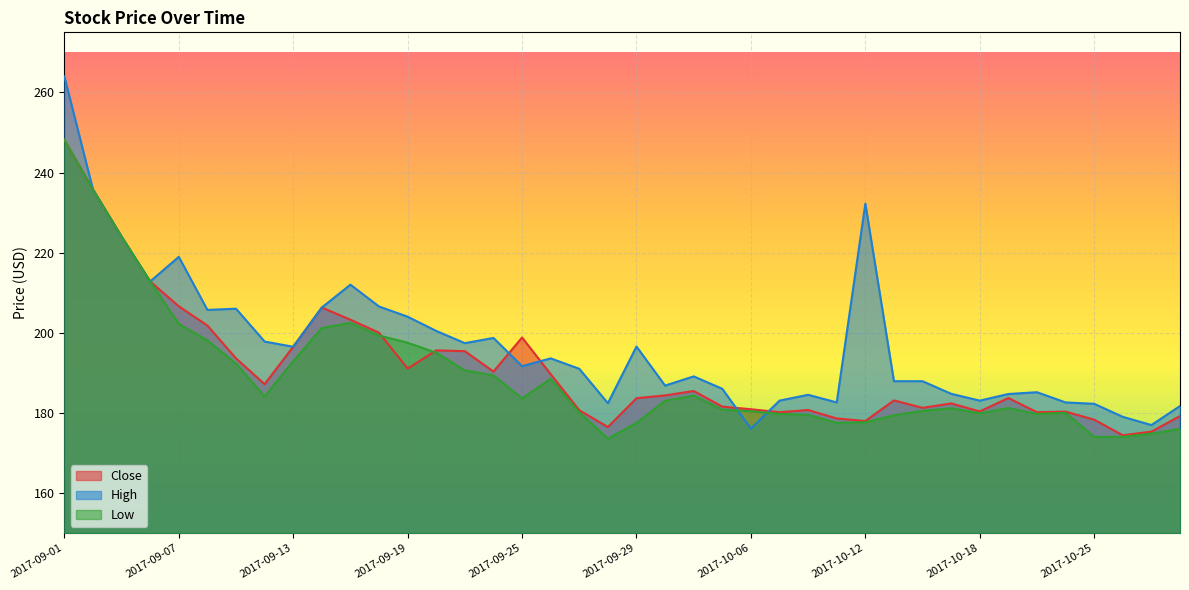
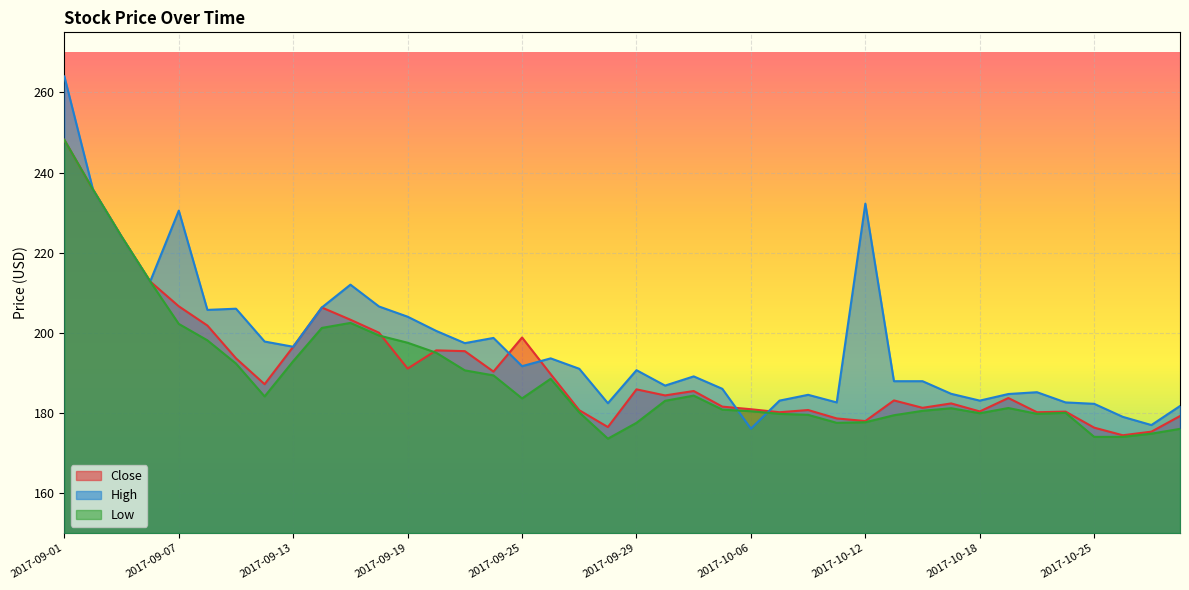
  {
    "Close": {
      "2017-09-07": 207,
      "2017-09-19": 191,
      "2017-09-25": 199,
-     "2017-09-29": 184,
-     "2017-10-25": 178
+     "2017-09-29": 186,
+     "2017-10-25": 176
    },
    "High": {
      "2017-09-01": 264,
-     "2017-09-07": 219,
+     "2017-09-07": 230,
      "2017-09-19": 204,
      "2017-09-25": 192,
-     "2017-09-29": 197,
+     "2017-09-29": 191,
      "2017-10-06": 176,
      "2017-10-12": 232,
      "2017-10-18": 183,
      "2017-10-25": 182
    },
    "Low": {
      "2017-09-07": 202,
      "2017-09-13": 193,
      "2017-09-19": 198,
      "2017-09-25": 184,
      "2017-09-29": 178,
      "2017-10-25": 174
    }
  }
